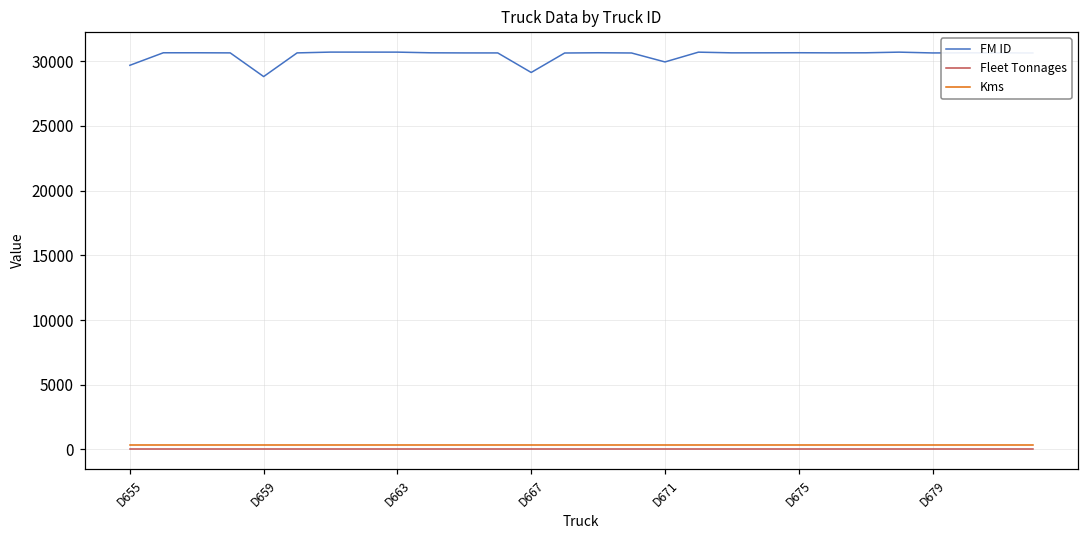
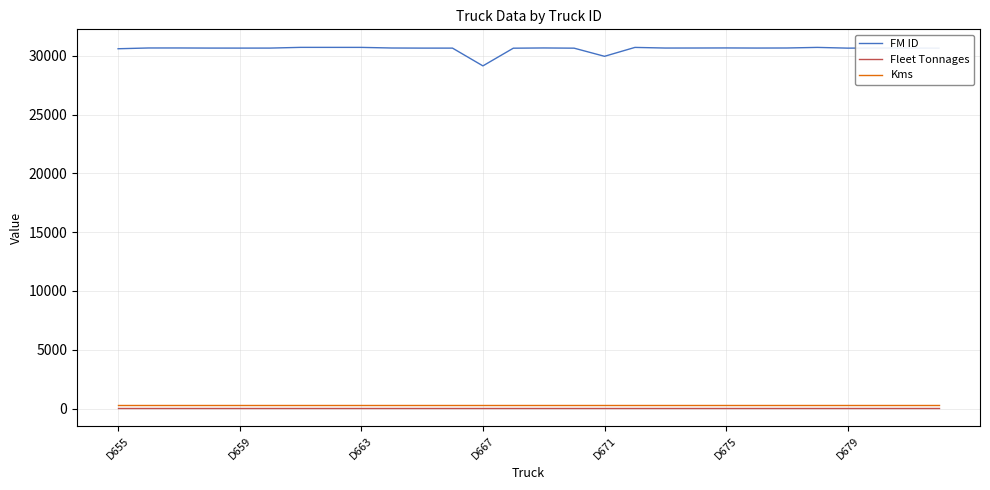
  {
    "FM ID": {
-     "D655": 29700,
-     "D659": 28800,
+     "D655": 30600,
+     "D659": 30600,
      "D663": 30700,
      "D667": 29100,
      "D671": 29900,
      "D675": 30700,
      "D679": 30600
    },
    "Fleet Tonnages": {
      "D655": 0,
      "D659": 0,
      "D663": 0,
      "D667": 0,
      "D671": 0,
      "D675": 0,
      "D679": 0
    },
    "Kms": {
      "D655": 300,
      "D659": 300,
      "D663": 300,
      "D667": 300,
      "D671": 300,
      "D675": 300,
      "D679": 300
    }
  }
